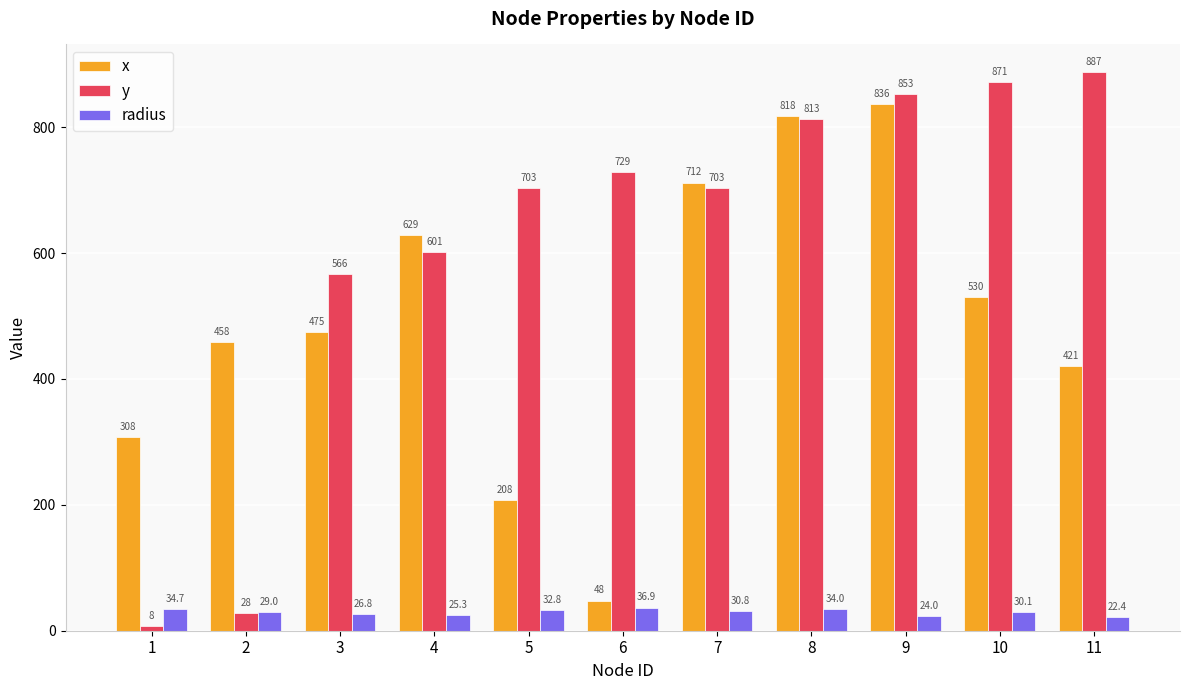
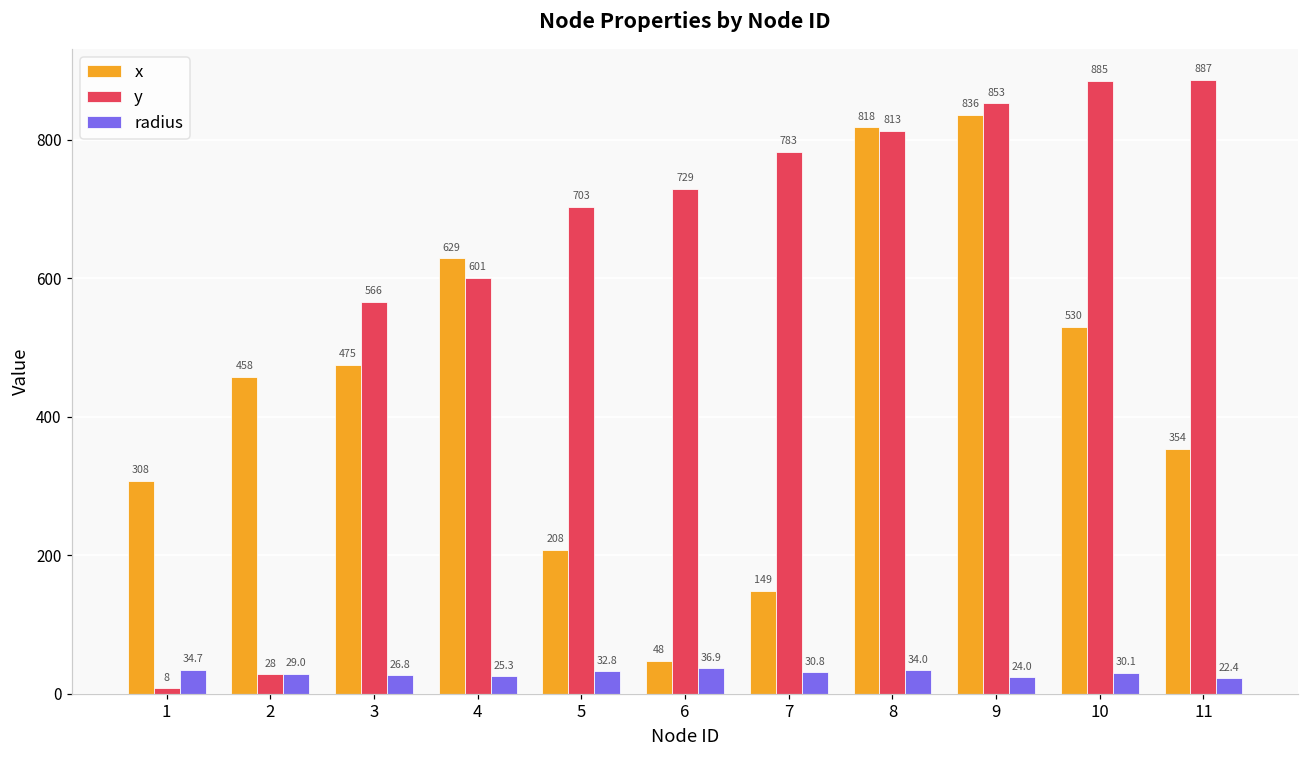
  {
    "x": {
      "1": 308,
      "2": 458,
      "3": 475,
      "4": 629,
      "5": 208,
      "6": 48,
-     "7": 712,
+     "7": 149,
      "8": 818,
      "9": 836,
      "10": 530,
-     "11": 421
+     "11": 354
    },
    "y": {
      "1": 8,
      "2": 28,
      "3": 566,
      "4": 601,
      "5": 703,
      "6": 729,
-     "7": 703,
+     "7": 783,
      "8": 813,
      "9": 853,
-     "10": 871,
+     "10": 885,
      "11": 887
    },
    "radius": {
      "1": 34.7,
      "2": 29.0,
      "3": 26.8,
      "4": 25.3,
      "5": 32.8,
      "6": 36.9,
      "7": 30.8,
      "8": 34.0,
      "9": 24.0,
      "10": 30.1,
      "11": 22.4
    }
  }
